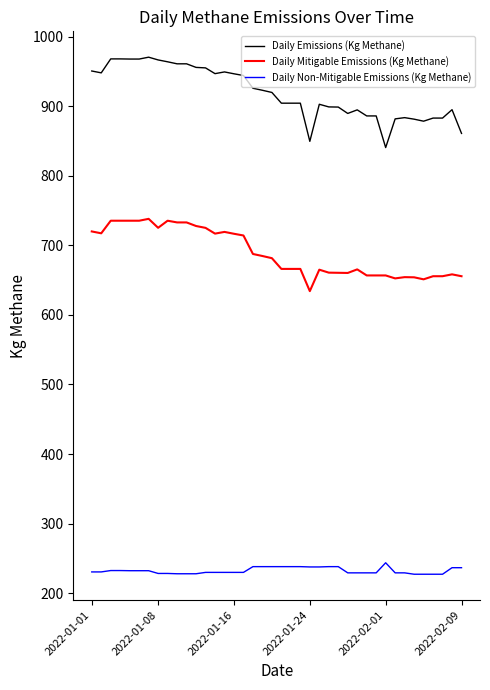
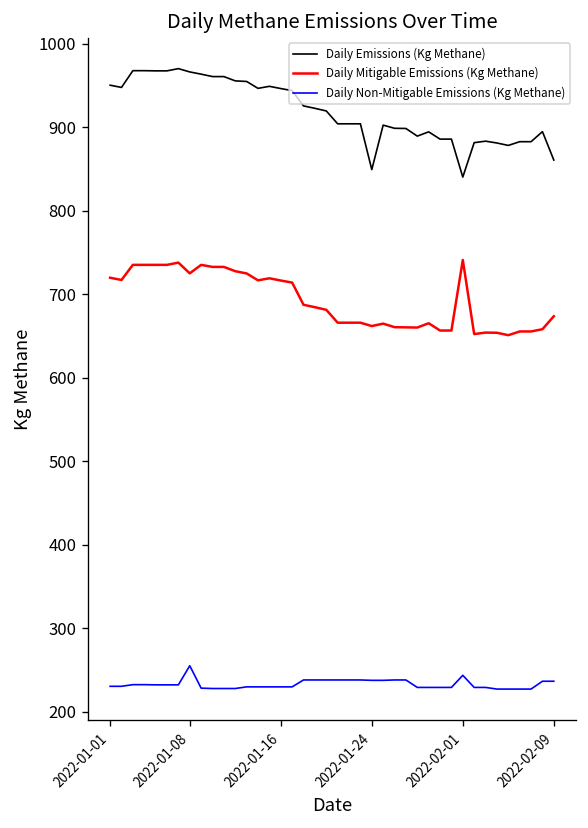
  {
    "Daily Emissions (Kg Methane)": {
      "2022-01-01": 950,
      "2022-01-08": 970,
      "2022-01-16": 950,
      "2022-01-24": 850,
      "2022-02-01": 840,
      "2022-02-09": 860
    },
    "Daily Mitigable Emissions (Kg Methane)": {
      "2022-01-01": 720,
      "2022-01-08": 730,
      "2022-01-16": 720,
-     "2022-01-24": 630,
-     "2022-02-01": 660,
-     "2022-02-09": 660
+     "2022-01-24": 660,
+     "2022-02-01": 740,
+     "2022-02-09": 670
    },
    "Daily Non-Mitigable Emissions (Kg Methane)": {
      "2022-01-01": 230,
-     "2022-01-08": 230,
+     "2022-01-08": 260,
      "2022-01-16": 230,
      "2022-01-24": 240,
      "2022-02-01": 240,
      "2022-02-09": 240
    }
  }
